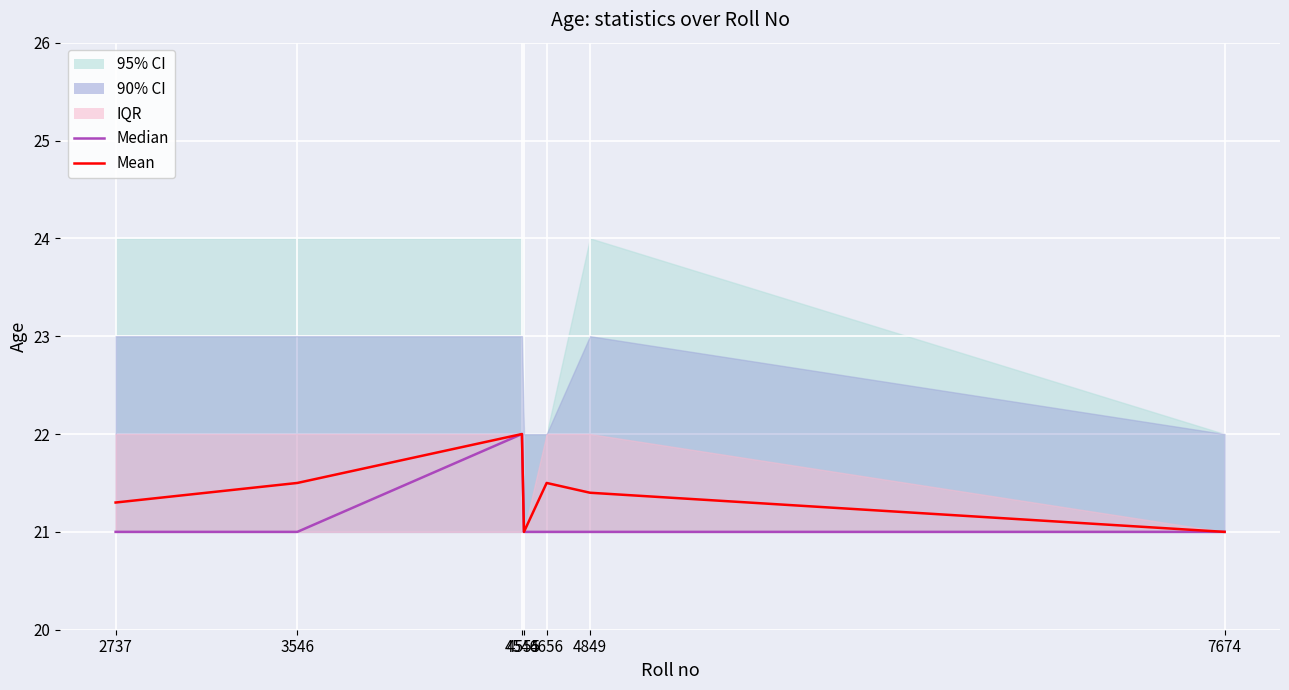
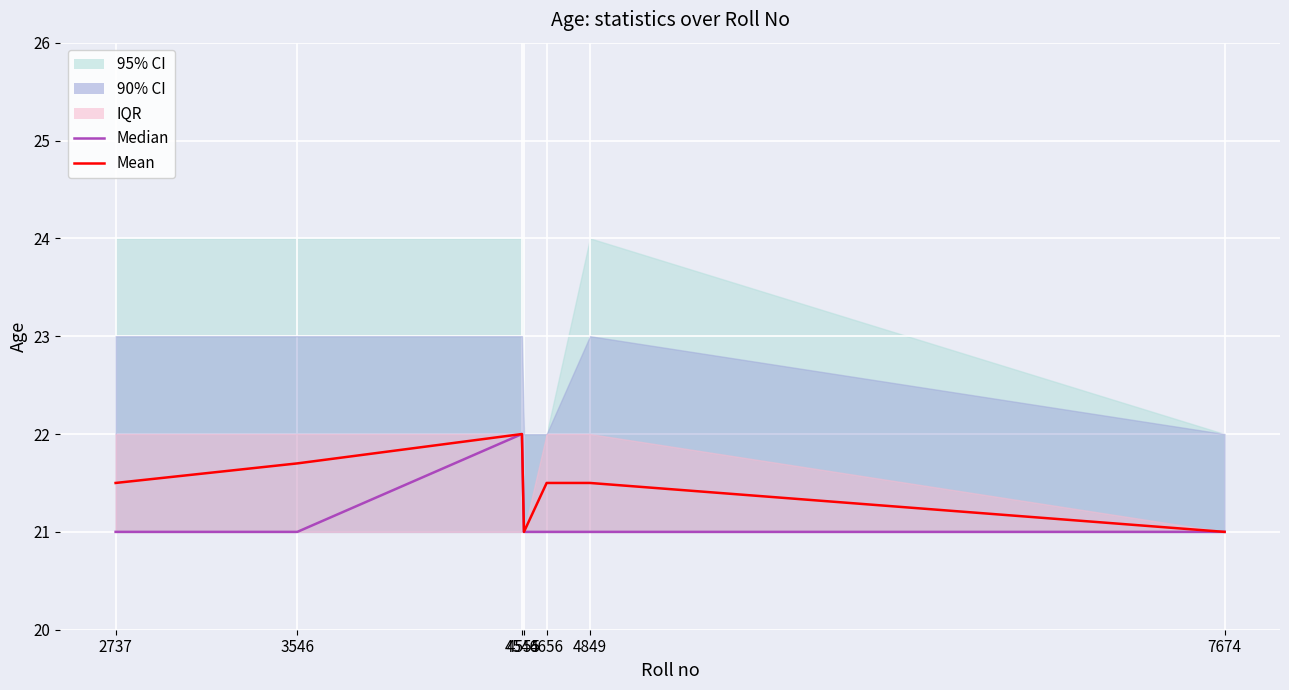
  {
    "Median": {
      "2737": 21.0,
      "3546": 21.0,
      "4849": 21.0
    },
    "Mean": {
-     "2737": 21.3,
-     "3546": 21.5,
-     "4849": 21.4
+     "2737": 21.5,
+     "3546": 21.7,
+     "4849": 21.5
    },
    "IQR": {
      "2737": 22.0,
      "3546": 22.0,
      "4849": 22.0
    }
  }
